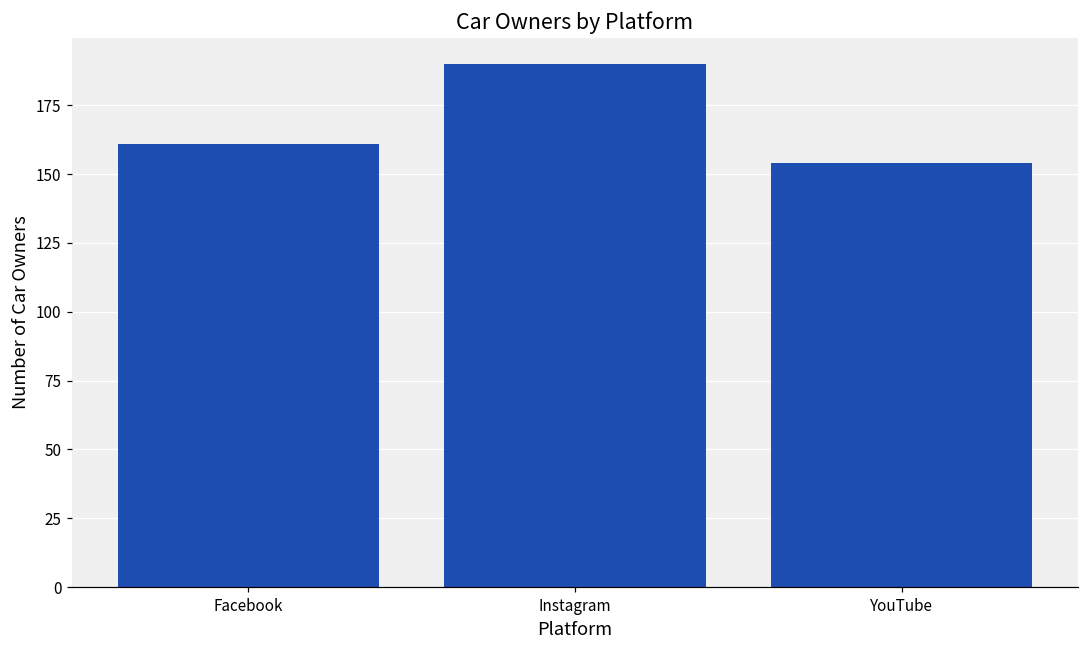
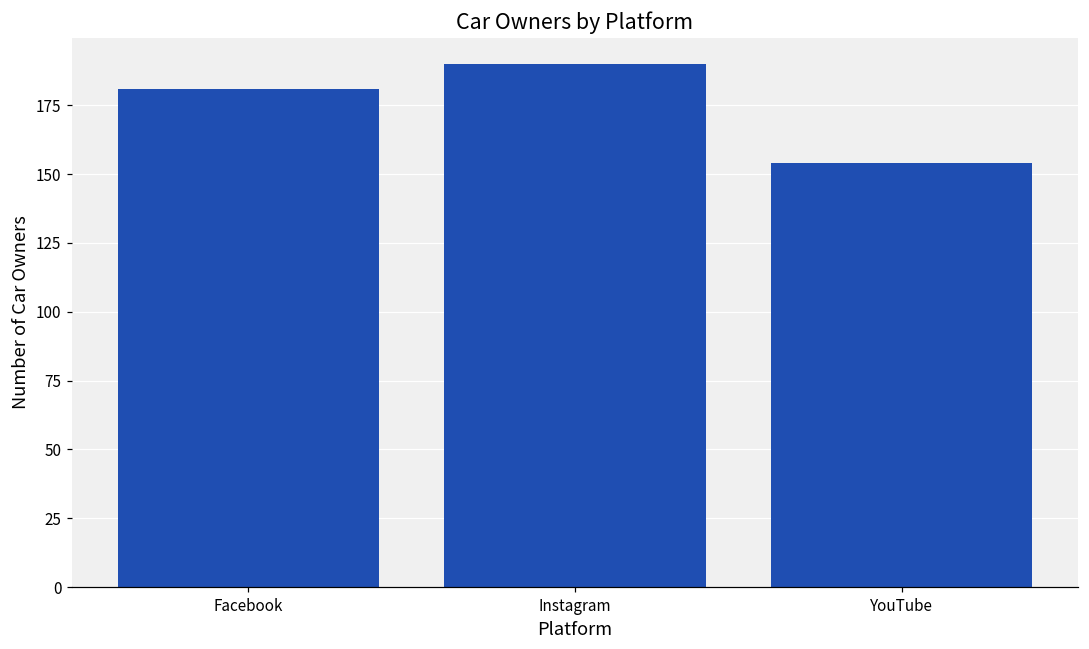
  {
-   "Facebook": 161,
+   "Facebook": 181,
    "Instagram": 190,
    "YouTube": 154
  }
